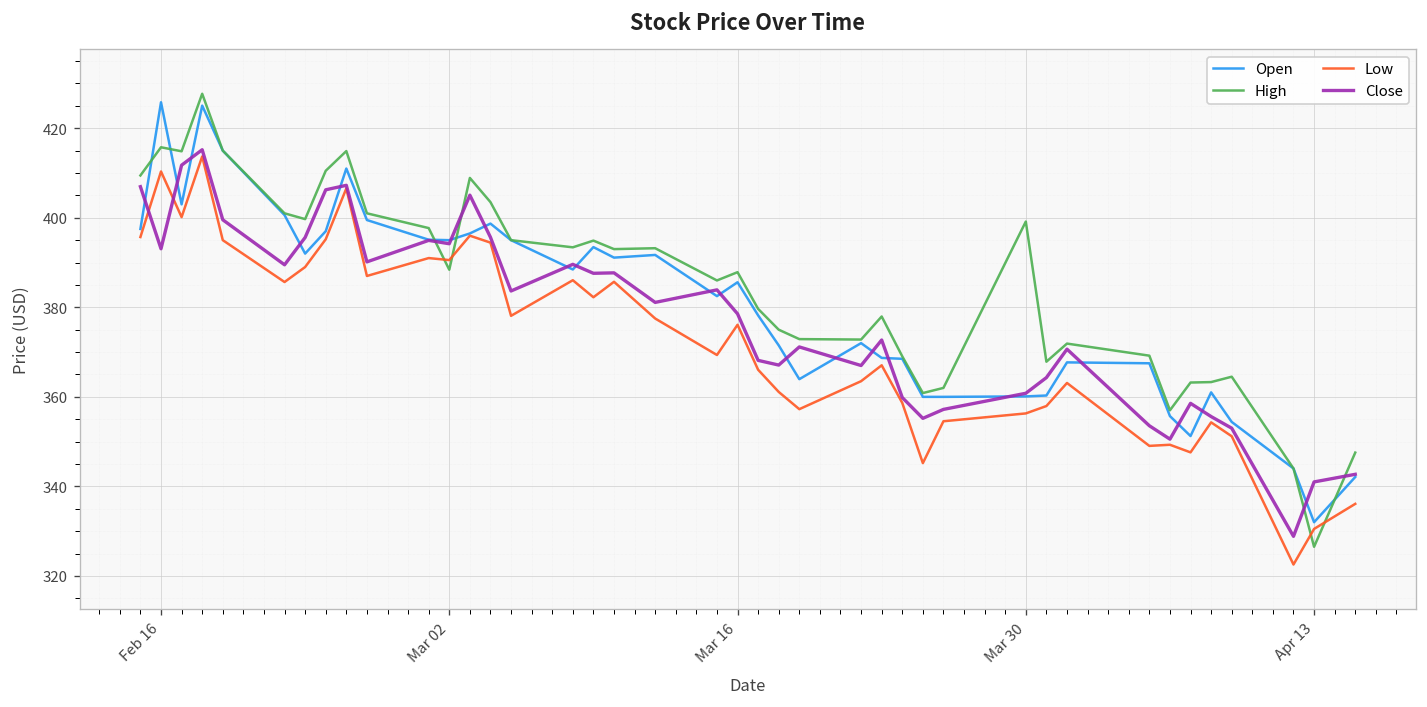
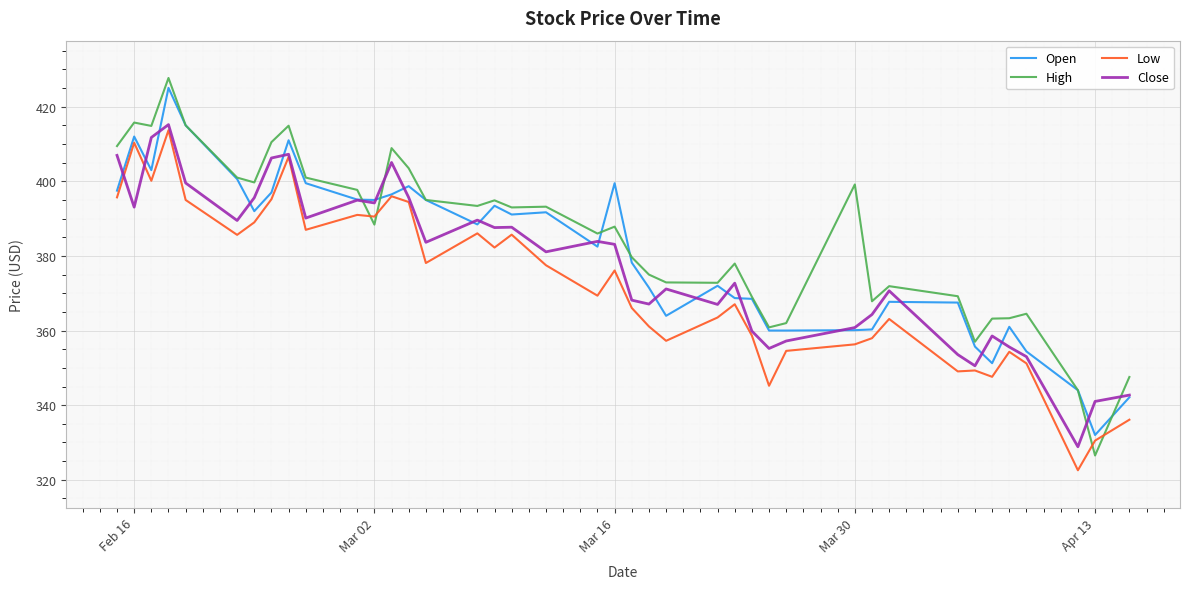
  {
    "Open": {
-     "Feb 16": 426,
+     "Feb 16": 412,
      "Mar 02": 395,
-     "Mar 16": 386,
+     "Mar 16": 399,
      "Mar 30": 360,
      "Apr 13": 332
    },
    "High": {
      "Feb 16": 416,
      "Mar 02": 388,
      "Mar 16": 388,
      "Mar 30": 399,
      "Apr 13": 327
    },
    "Low": {
      "Feb 16": 410,
      "Mar 02": 391,
      "Mar 16": 376,
      "Mar 30": 356,
      "Apr 13": 331
    },
    "Close": {
      "Feb 16": 393,
      "Mar 02": 394,
-     "Mar 16": 379,
+     "Mar 16": 383,
      "Mar 30": 361,
      "Apr 13": 341
    }
  }
